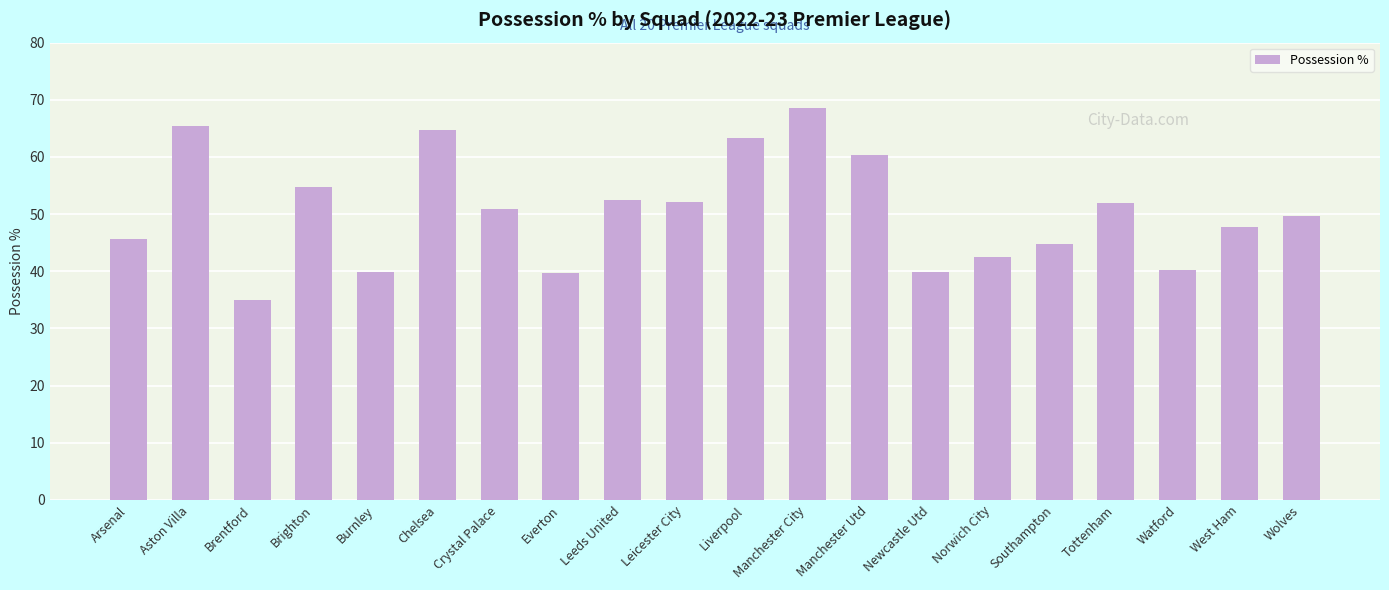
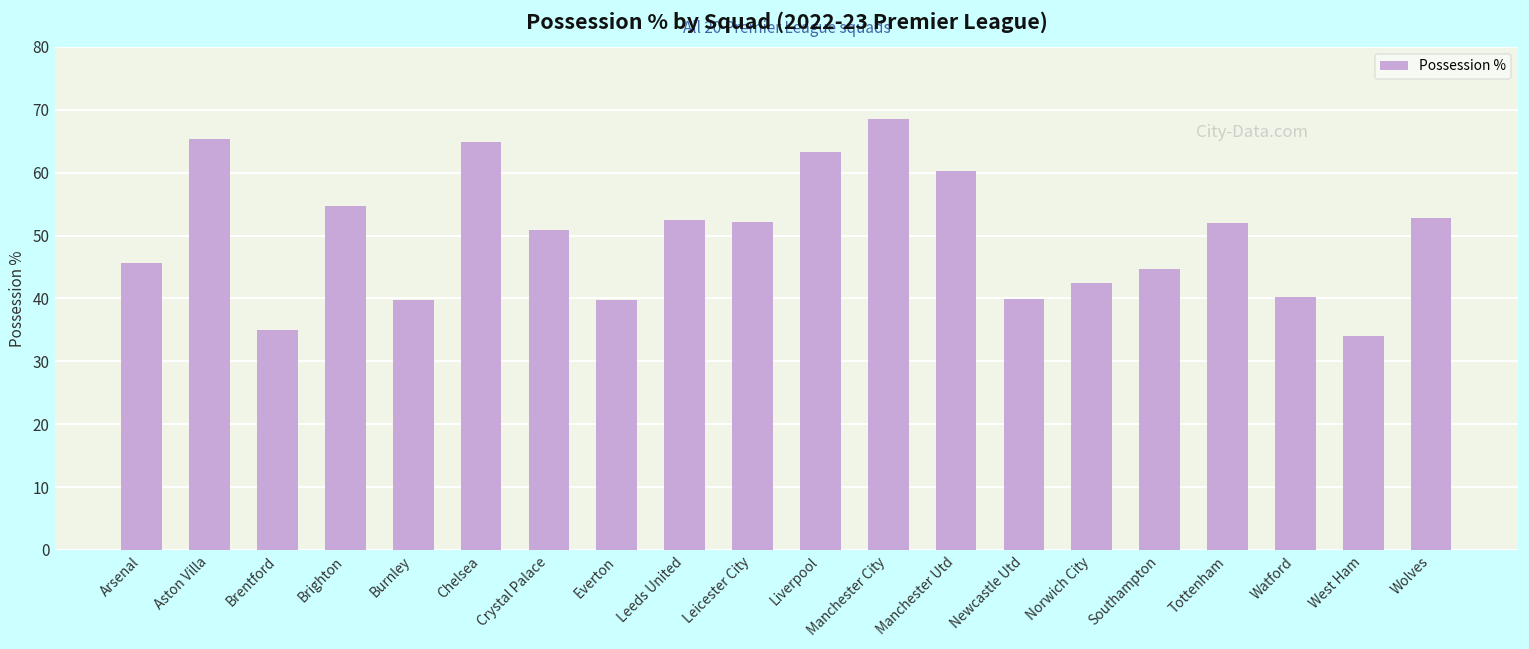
  {
    "Arsenal": 46,
    "Aston Villa": 65,
    "Brentford": 35,
    "Brighton": 55,
    "Burnley": 40,
    "Chelsea": 65,
    "Crystal Palace": 51,
    "Everton": 40,
    "Leeds United": 53,
    "Leicester City": 52,
    "Liverpool": 63,
    "Manchester City": 69,
    "Manchester Utd": 60,
    "Newcastle Utd": 40,
    "Norwich City": 43,
    "Southampton": 45,
    "Tottenham": 52,
    "Watford": 40,
-   "West Ham": 48,
-   "Wolves": 50
+   "West Ham": 34,
+   "Wolves": 53
  }
